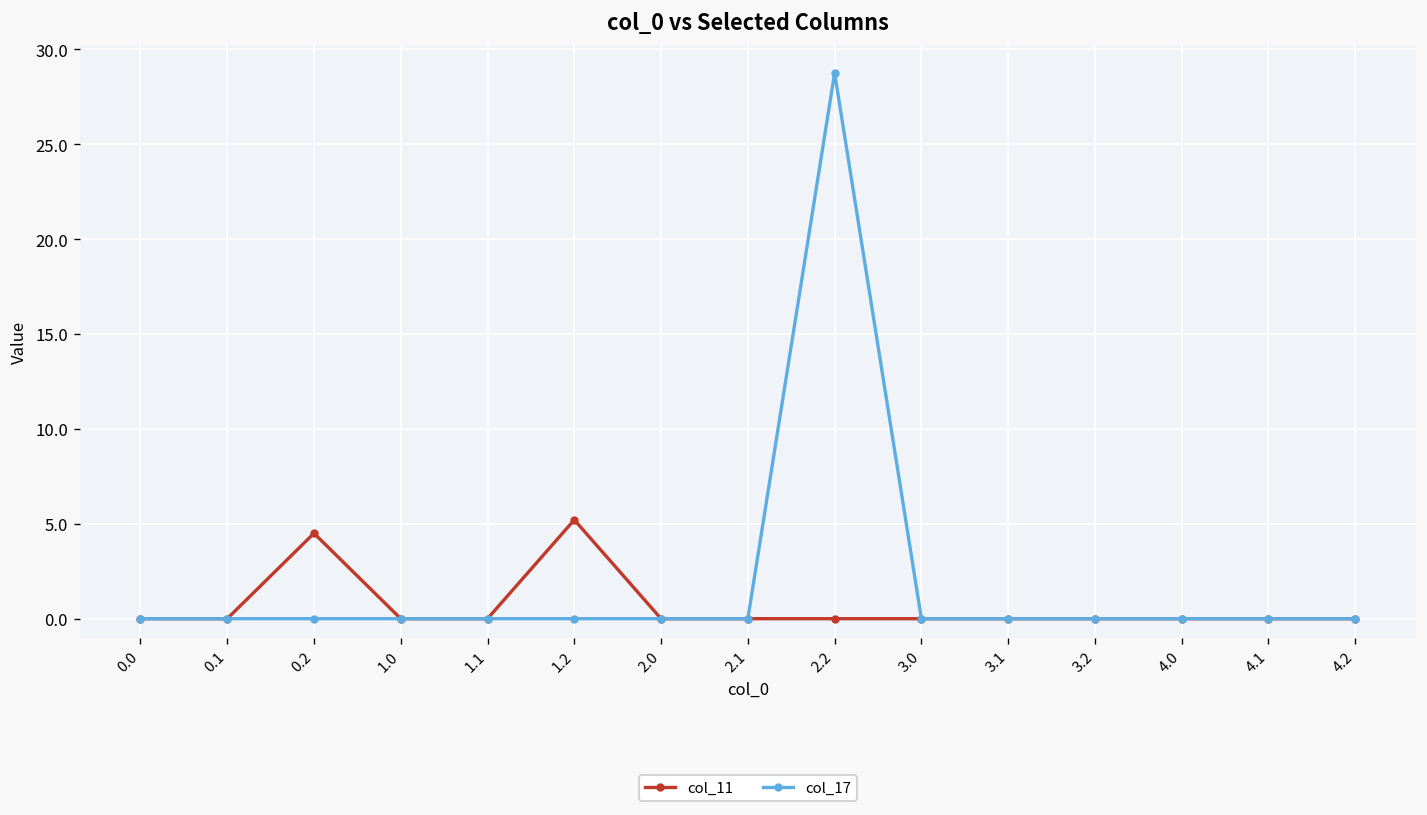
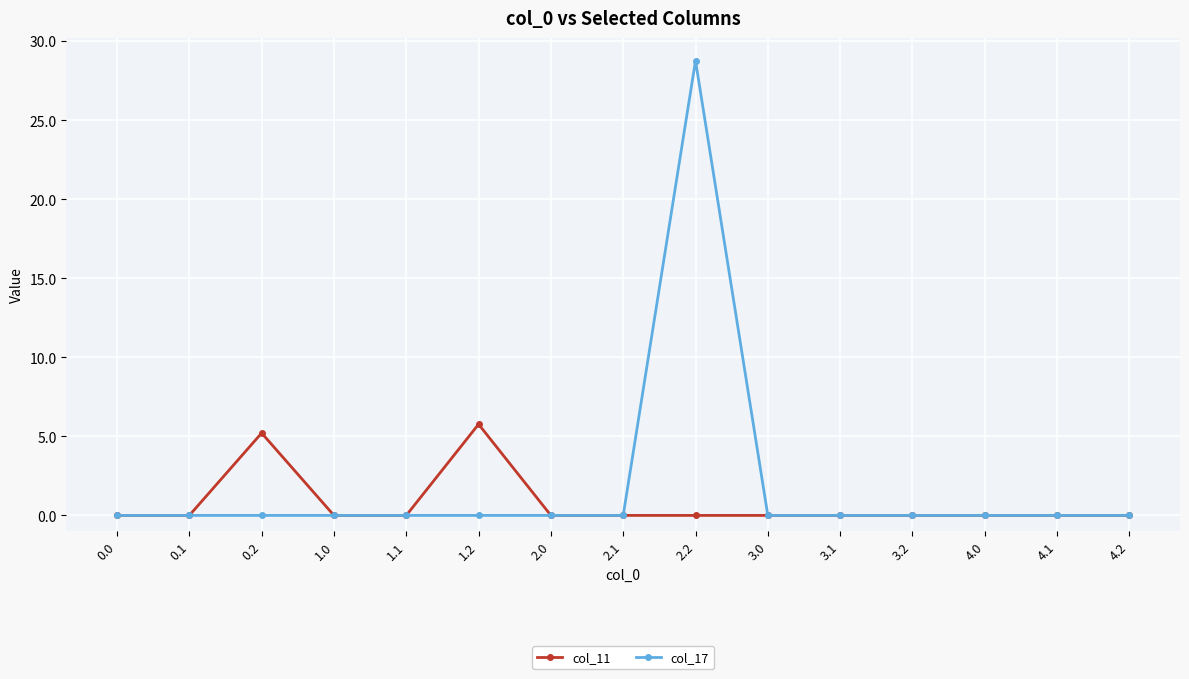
  {
    "col_11": {
-     "0.2": 4.5,
-     "1.2": 5.2,
+     "0.2": 5.2,
+     "1.2": 5.8,
      "2.2": 0.0
    },
    "col_17": {
      "0.2": 0.0,
      "1.2": 0.0,
      "2.2": 28.8
    }
  }
